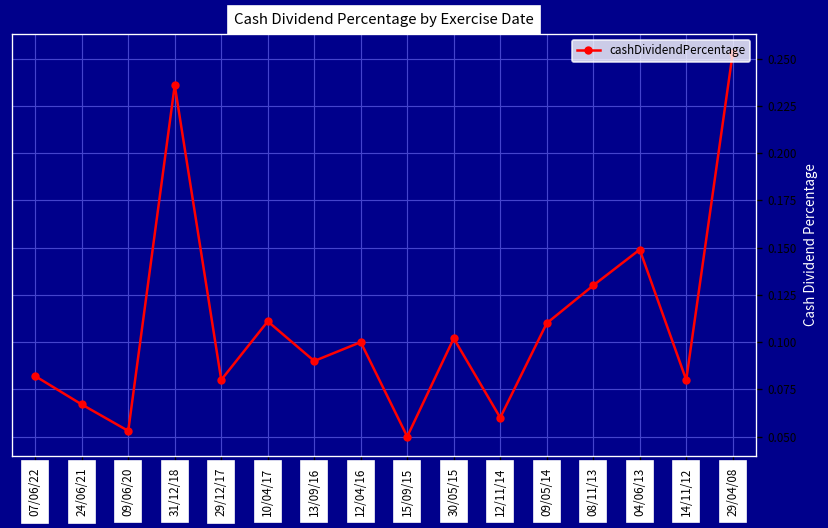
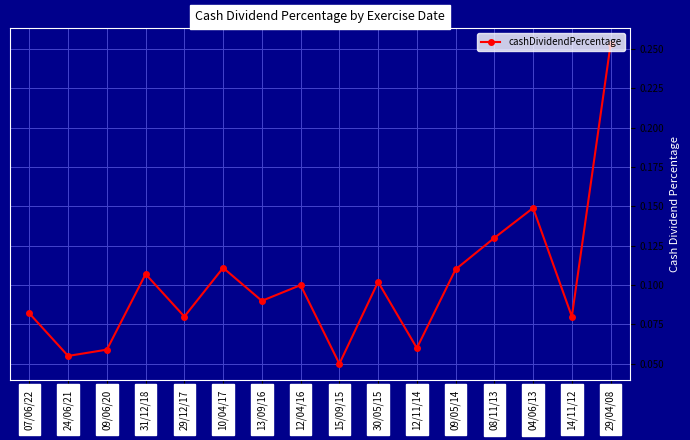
  {
    "07/06/22": 0.082,
-   "24/06/21": 0.067,
-   "09/06/20": 0.053,
-   "31/12/18": 0.236,
+   "24/06/21": 0.055,
+   "09/06/20": 0.059,
+   "31/12/18": 0.107,
    "29/12/17": 0.080,
    "10/04/17": 0.111,
    "13/09/16": 0.090,
    "12/04/16": 0.100,
    "15/09/15": 0.050,
    "30/05/15": 0.102,
    "12/11/14": 0.060,
    "09/05/14": 0.110,
    "08/11/13": 0.130,
    "04/06/13": 0.149,
    "14/11/12": 0.080
  }
